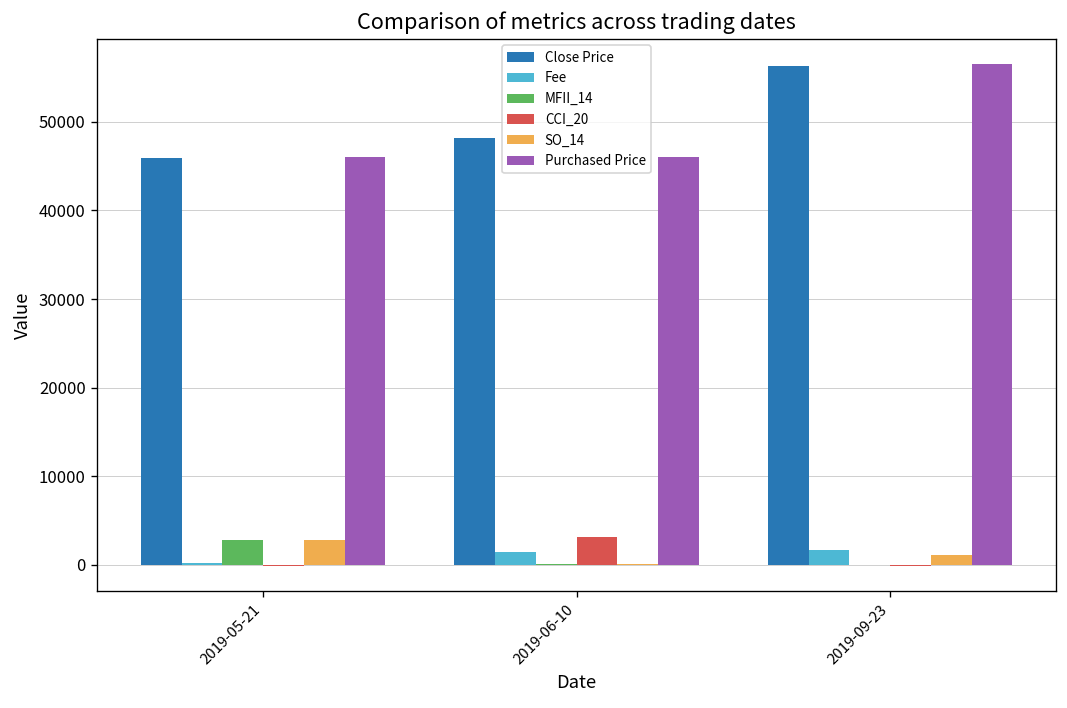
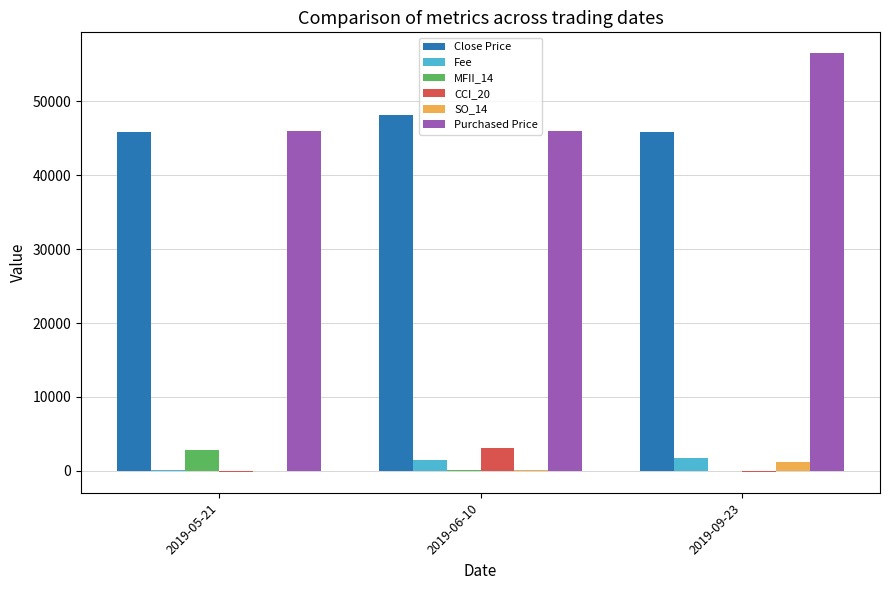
  {
    "Close Price": {
      "2019-05-21": 46000,
      "2019-06-10": 48000,
-     "2019-09-23": 56000
+     "2019-09-23": 46000
    },
    "Fee": {
      "2019-06-10": 1000,
      "2019-09-23": 2000
    },
    "MFII_14": {
      "2019-05-21": 3000
    },
    "CCI_20": {
      "2019-06-10": 3000
    },
    "SO_14": {
-     "2019-05-21": 3000,
+     "2019-05-21": 0,
      "2019-09-23": 1000
    },
    "Purchased Price": {
      "2019-05-21": 46000,
      "2019-06-10": 46000,
      "2019-09-23": 57000
    }
  }
